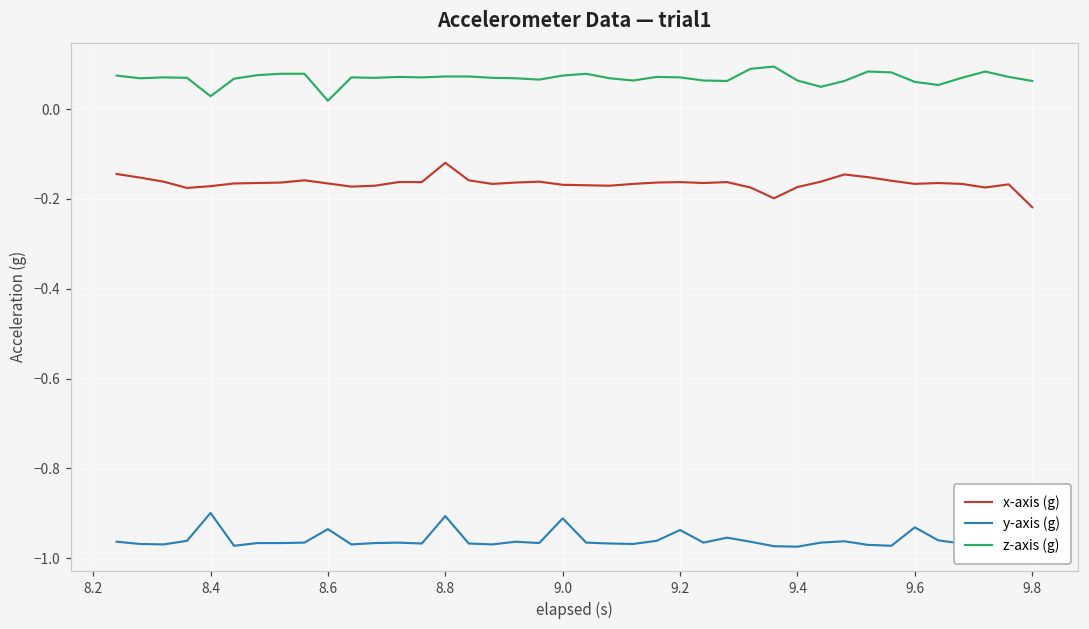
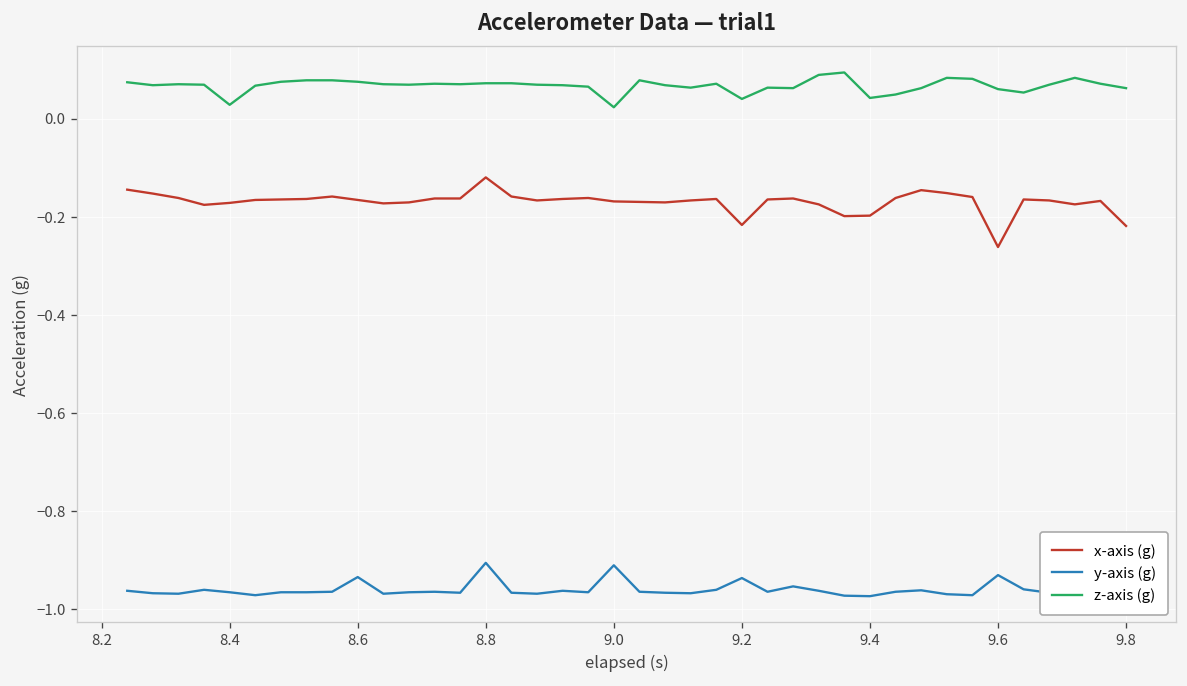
  {
    "x-axis (g)": {
      "8.4": -0.17,
      "8.6": -0.17,
      "8.8": -0.12,
      "9.0": -0.17,
-     "9.2": -0.16,
-     "9.4": -0.17,
-     "9.6": -0.17,
+     "9.2": -0.22,
+     "9.4": -0.20,
+     "9.6": -0.26,
      "9.8": -0.22
    },
    "y-axis (g)": {
-     "8.4": -0.90,
+     "8.4": -0.97,
      "8.6": -0.94,
      "8.8": -0.91,
      "9.0": -0.91,
      "9.2": -0.94,
      "9.4": -0.97,
      "9.6": -0.93
    },
    "z-axis (g)": {
      "8.4": 0.03,
-     "8.6": 0.02,
+     "8.6": 0.08,
      "8.8": 0.07,
-     "9.0": 0.07,
-     "9.2": 0.07,
-     "9.4": 0.06,
+     "9.0": 0.02,
+     "9.2": 0.04,
+     "9.4": 0.04,
      "9.6": 0.06,
      "9.8": 0.06
    }
  }
